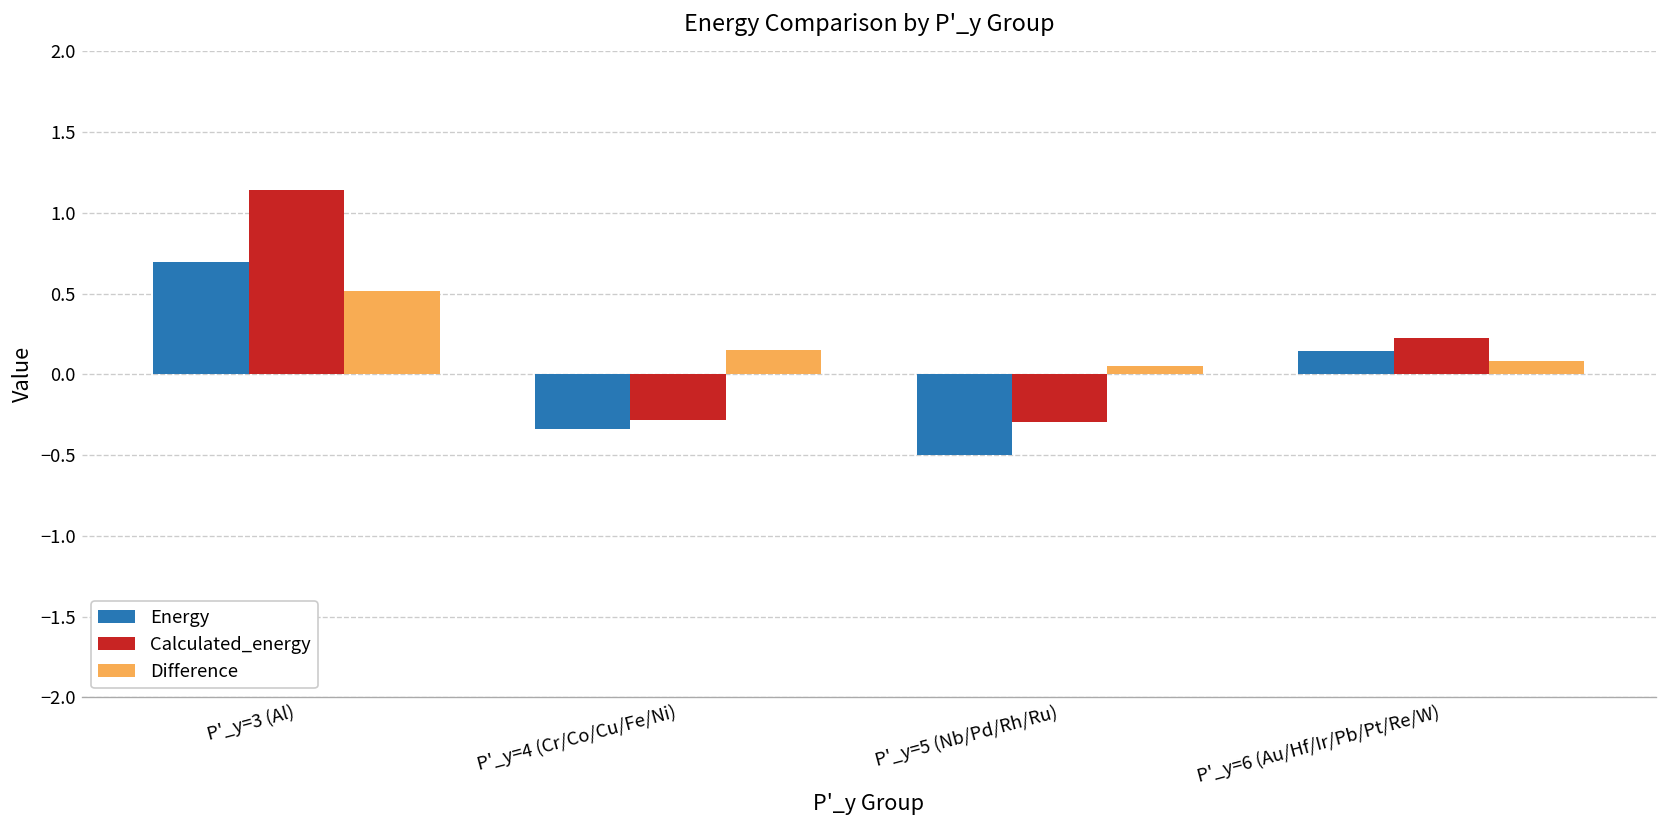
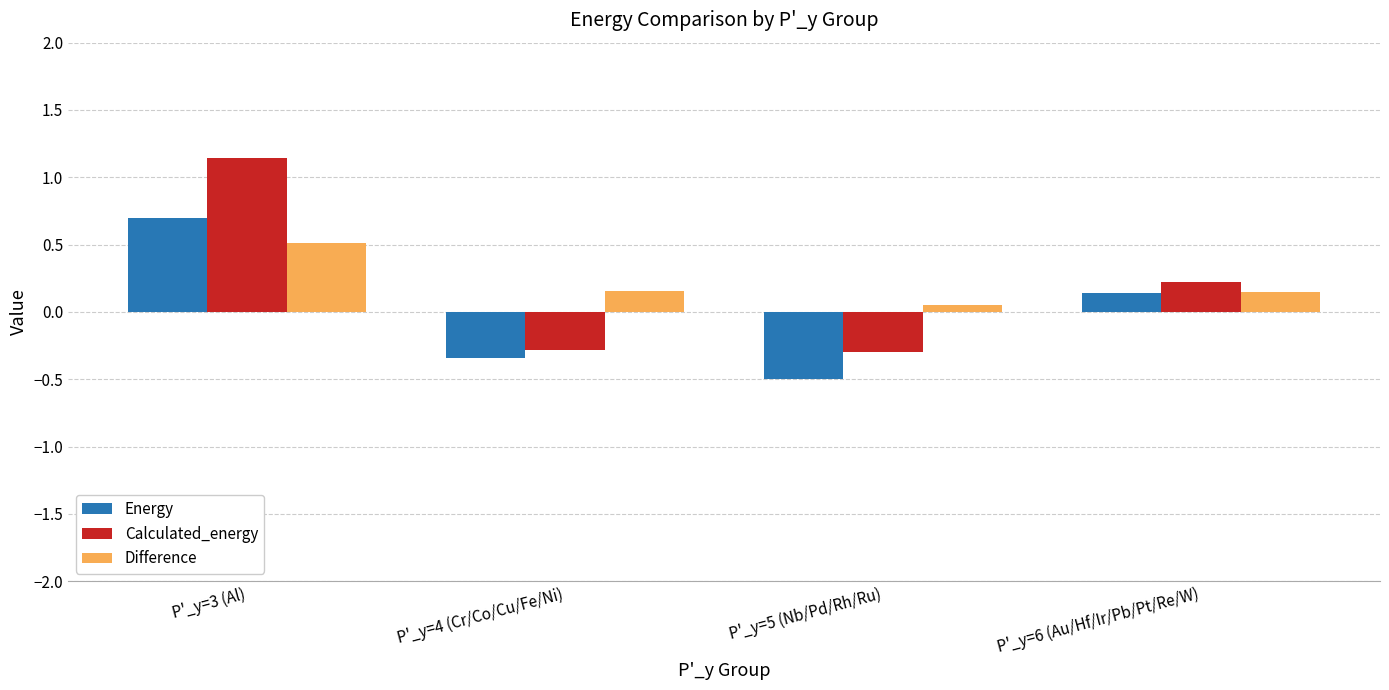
  {
    "Energy": {
      "P'_y=3 (Al)": 0.70,
      "P'_y=4 (Cr/Co/Cu/Fe/Ni)": -0.34,
      "P'_y=5 (Nb/Pd/Rh/Ru)": -0.50,
      "P'_y=6 (Au/Hf/Ir/Pb/Pt/Re/W)": 0.14
    },
    "Calculated_energy": {
      "P'_y=3 (Al)": 1.14,
      "P'_y=4 (Cr/Co/Cu/Fe/Ni)": -0.28,
      "P'_y=5 (Nb/Pd/Rh/Ru)": -0.30,
      "P'_y=6 (Au/Hf/Ir/Pb/Pt/Re/W)": 0.22
    },
    "Difference": {
      "P'_y=3 (Al)": 0.51,
      "P'_y=4 (Cr/Co/Cu/Fe/Ni)": 0.15,
      "P'_y=5 (Nb/Pd/Rh/Ru)": 0.05,
-     "P'_y=6 (Au/Hf/Ir/Pb/Pt/Re/W)": 0.08
+     "P'_y=6 (Au/Hf/Ir/Pb/Pt/Re/W)": 0.15
    }
  }
